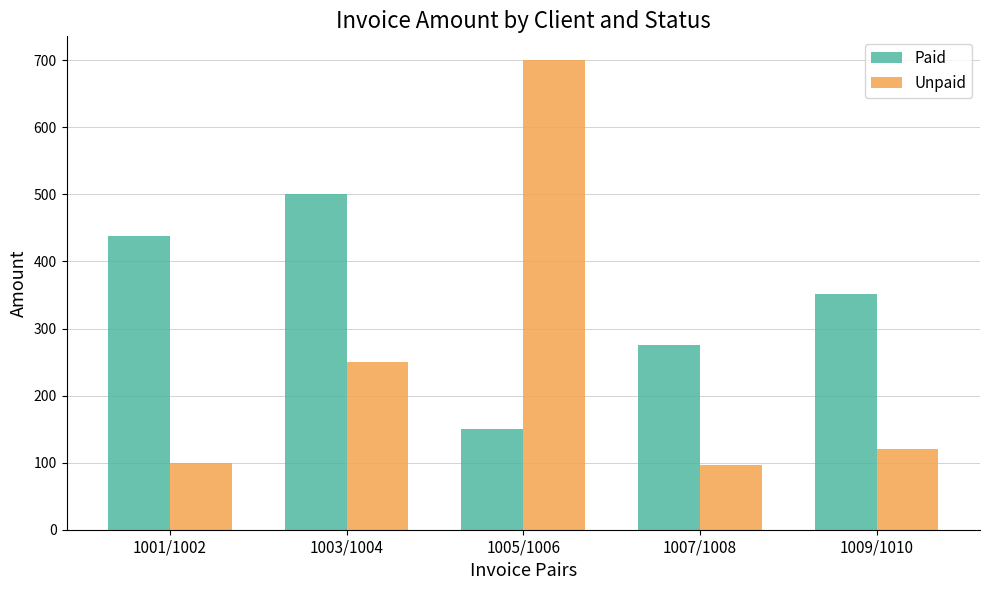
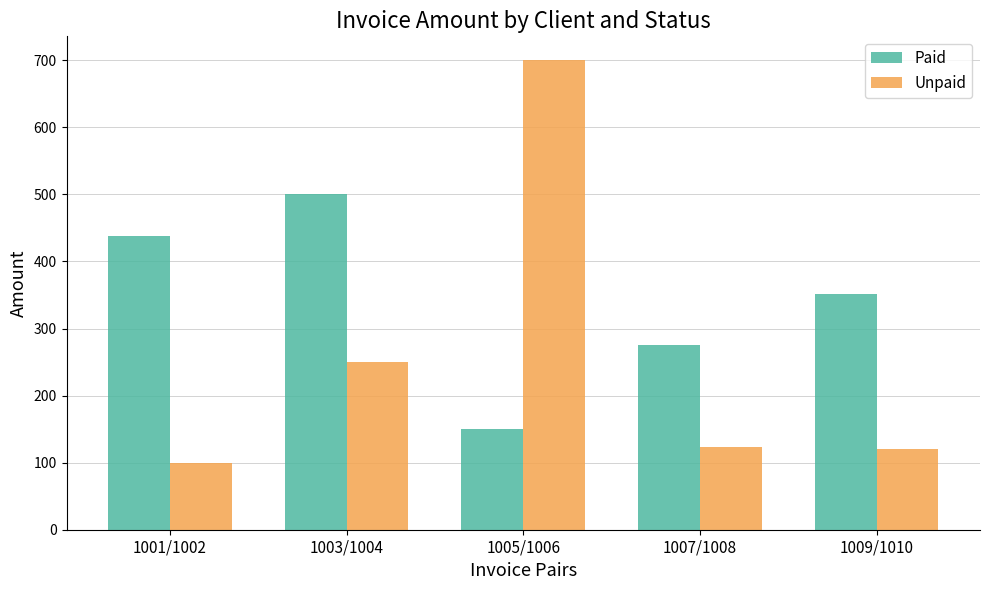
  {
    "Paid": {
      "1001/1002": 440,
      "1003/1004": 500,
      "1005/1006": 150,
      "1007/1008": 280,
      "1009/1010": 350
    },
    "Unpaid": {
      "1001/1002": 100,
      "1003/1004": 250,
      "1005/1006": 700,
-     "1007/1008": 100,
+     "1007/1008": 120,
      "1009/1010": 120
    }
  }
